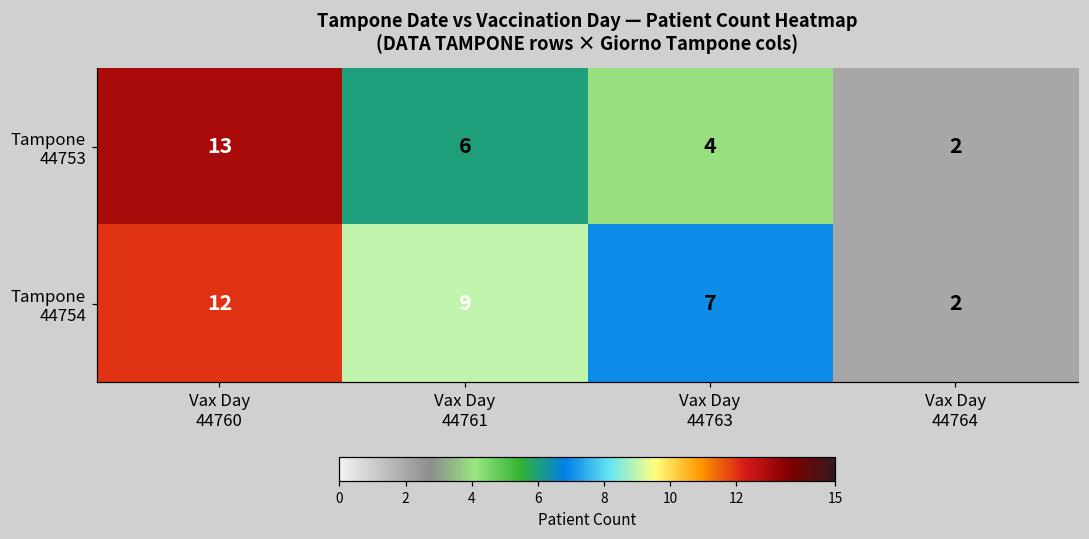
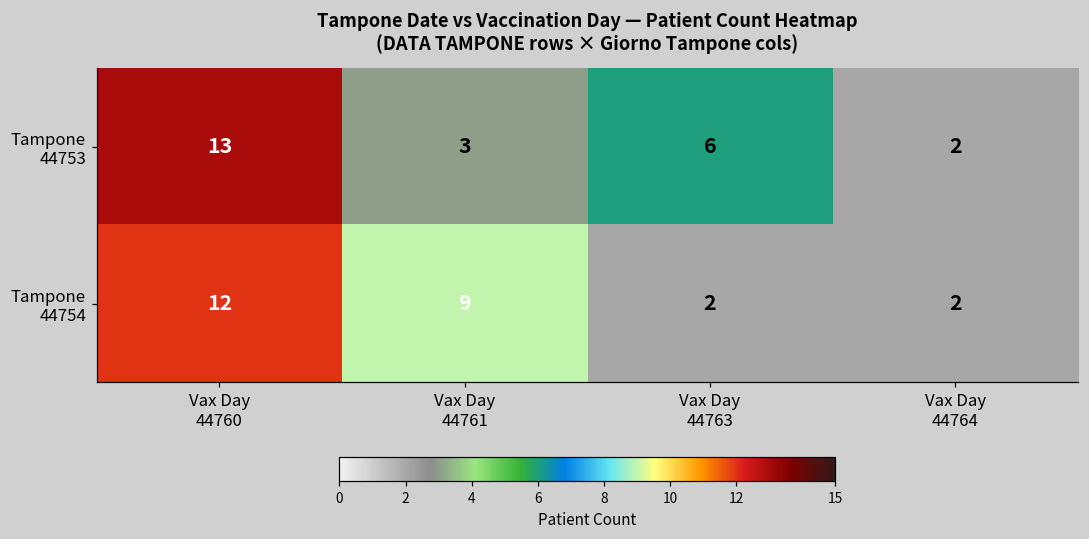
  {
    "Tampone 44753": {
      "Vax Day 44760": 13,
-     "Vax Day 44761": 6,
-     "Vax Day 44763": 4,
+     "Vax Day 44761": 3,
+     "Vax Day 44763": 6,
      "Vax Day 44764": 2
    },
    "Tampone 44754": {
      "Vax Day 44760": 12,
      "Vax Day 44761": 9,
-     "Vax Day 44763": 7,
+     "Vax Day 44763": 2,
      "Vax Day 44764": 2
    }
  }
